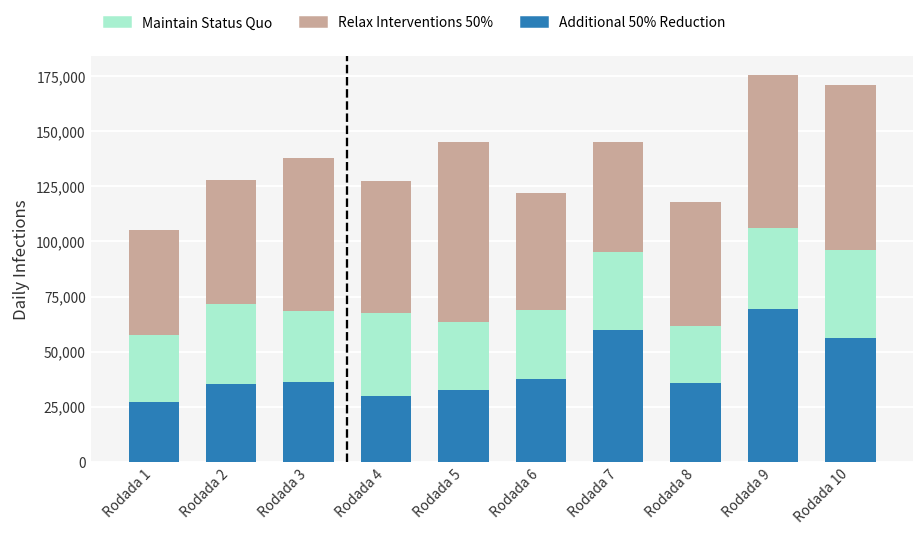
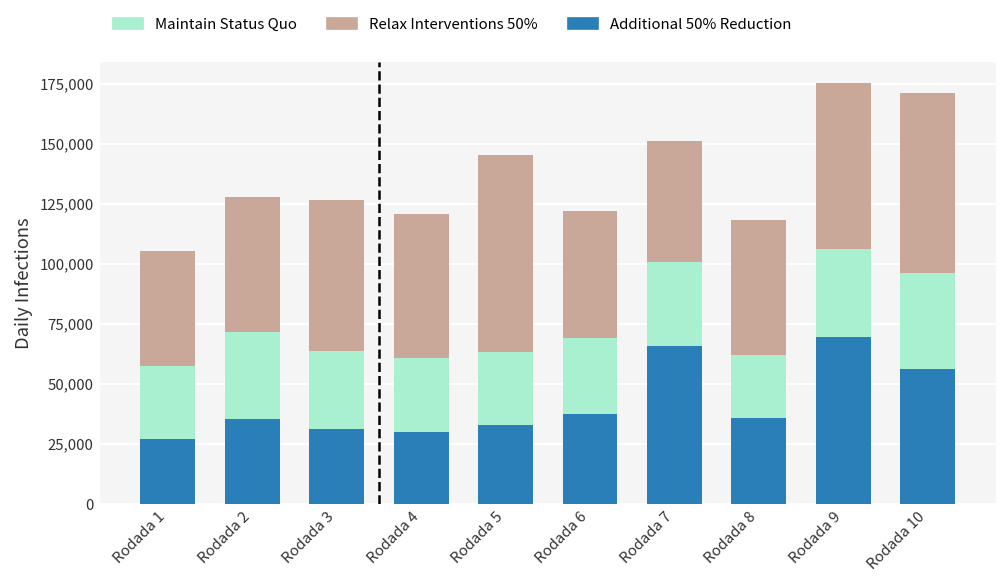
  {
    "Additional 50% Reduction": {
      "Rodada 1": "27,000",
      "Rodada 2": "35,000",
-     "Rodada 3": "36,000",
+     "Rodada 3": "31,000",
      "Rodada 4": "30,000",
      "Rodada 5": "33,000",
      "Rodada 6": "38,000",
-     "Rodada 7": "60,000",
+     "Rodada 7": "66,000",
      "Rodada 8": "36,000",
      "Rodada 9": "69,000",
      "Rodada 10": "56,000"
    },
    "Maintain Status Quo": {
      "Rodada 1": "31,000",
      "Rodada 2": "36,000",
      "Rodada 3": "33,000",
-     "Rodada 4": "38,000",
+     "Rodada 4": "31,000",
      "Rodada 5": "31,000",
      "Rodada 6": "31,000",
      "Rodada 7": "35,000",
      "Rodada 8": "26,000",
      "Rodada 9": "37,000",
      "Rodada 10": "40,000"
    },
    "Relax Interventions 50%": {
      "Rodada 1": "48,000",
      "Rodada 2": "56,000",
-     "Rodada 3": "69,000",
+     "Rodada 3": "63,000",
      "Rodada 4": "60,000",
      "Rodada 5": "82,000",
      "Rodada 6": "53,000",
      "Rodada 7": "50,000",
      "Rodada 8": "56,000",
      "Rodada 9": "69,000",
      "Rodada 10": "75,000"
    }
  }
